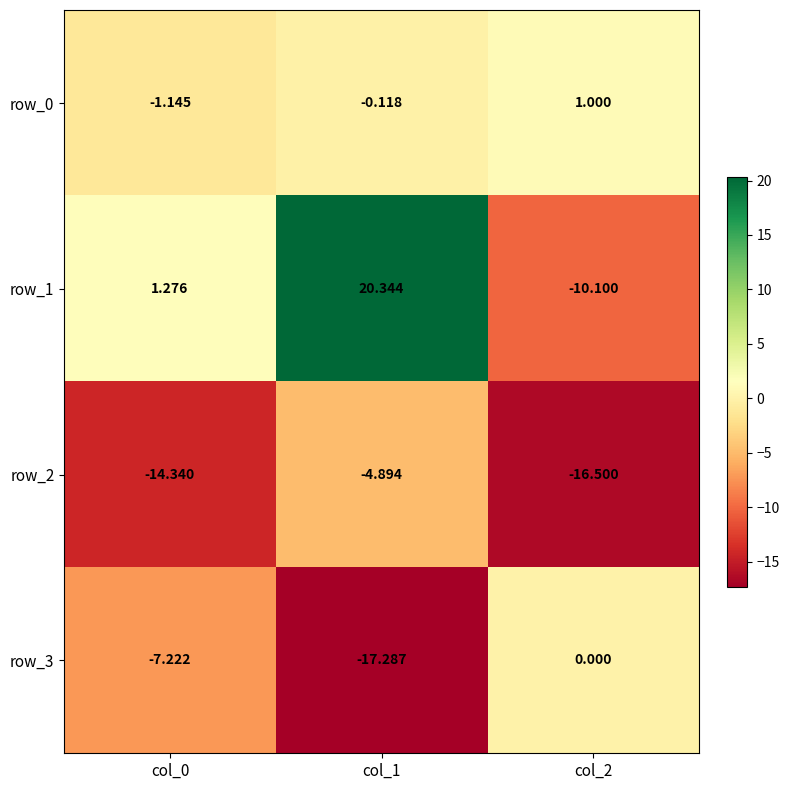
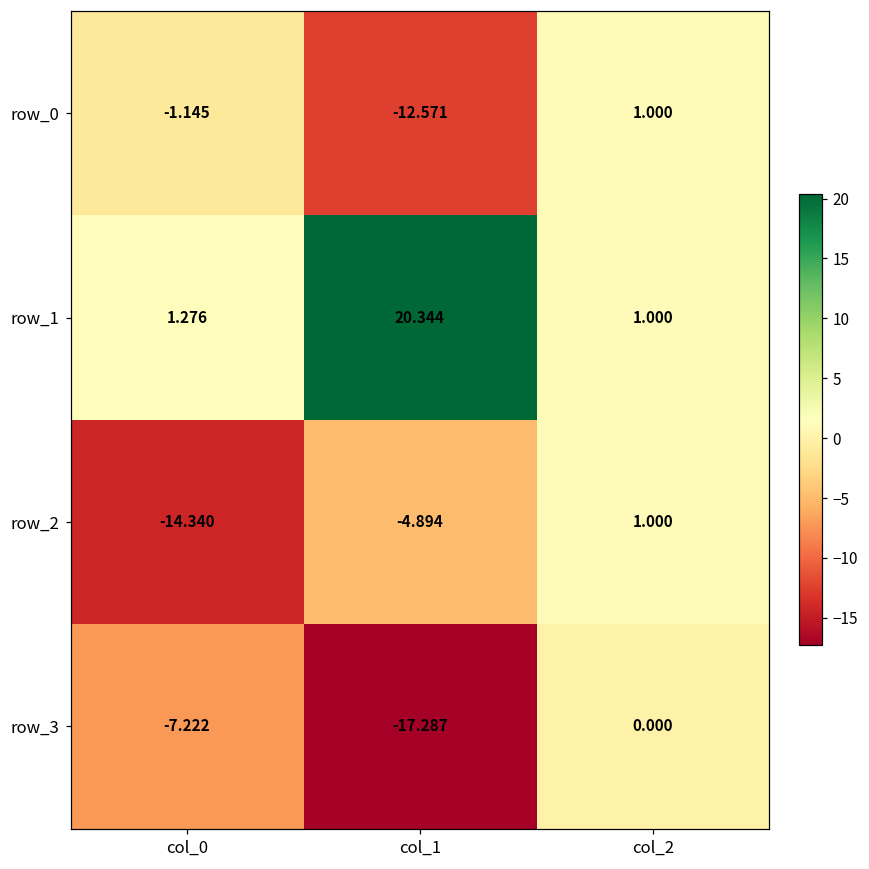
  {
    "row_0": {
      "col_0": -1.145,
-     "col_1": -0.118,
+     "col_1": -12.571,
      "col_2": 1.000
    },
    "row_1": {
      "col_0": 1.276,
      "col_1": 20.344,
-     "col_2": -10.100
+     "col_2": 1.000
    },
    "row_2": {
      "col_0": -14.340,
      "col_1": -4.894,
-     "col_2": -16.500
+     "col_2": 1.000
    },
    "row_3": {
      "col_0": -7.222,
      "col_1": -17.287,
      "col_2": 0.000
    }
  }
